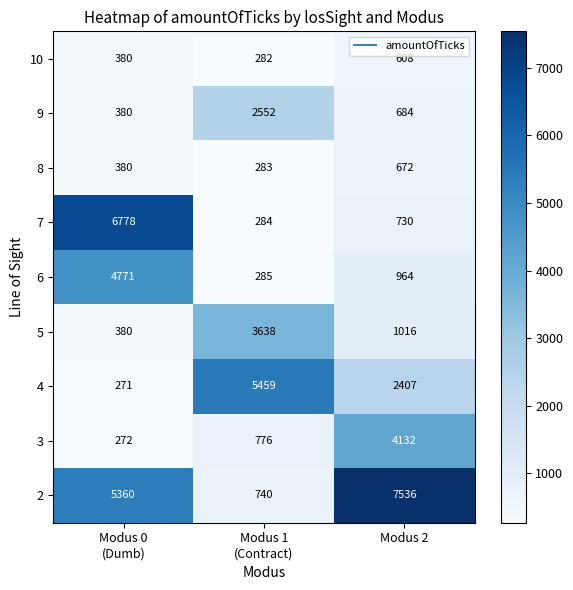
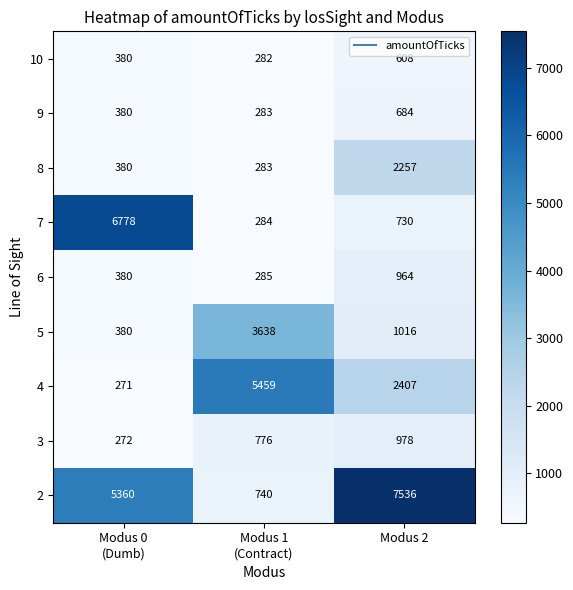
  {
    "10": {
      "Modus 0 (Dumb)": 380,
      "Modus 1 (Contract)": 282
    },
    "9": {
      "Modus 0 (Dumb)": 380,
-     "Modus 1 (Contract)": 2552,
+     "Modus 1 (Contract)": 283,
      "Modus 2": 684
    },
    "8": {
      "Modus 0 (Dumb)": 380,
      "Modus 1 (Contract)": 283,
-     "Modus 2": 672
+     "Modus 2": 2257
    },
    "7": {
      "Modus 0 (Dumb)": 6778,
      "Modus 1 (Contract)": 284,
      "Modus 2": 730
    },
    "6": {
-     "Modus 0 (Dumb)": 4771,
+     "Modus 0 (Dumb)": 380,
      "Modus 1 (Contract)": 285,
      "Modus 2": 964
    },
    "5": {
      "Modus 0 (Dumb)": 380,
      "Modus 1 (Contract)": 3638,
      "Modus 2": 1016
    },
    "4": {
      "Modus 0 (Dumb)": 271,
      "Modus 1 (Contract)": 5459,
      "Modus 2": 2407
    },
    "3": {
      "Modus 0 (Dumb)": 272,
      "Modus 1 (Contract)": 776,
-     "Modus 2": 4132
+     "Modus 2": 978
    },
    "2": {
      "Modus 0 (Dumb)": 5360,
      "Modus 1 (Contract)": 740,
      "Modus 2": 7536
    }
  }
